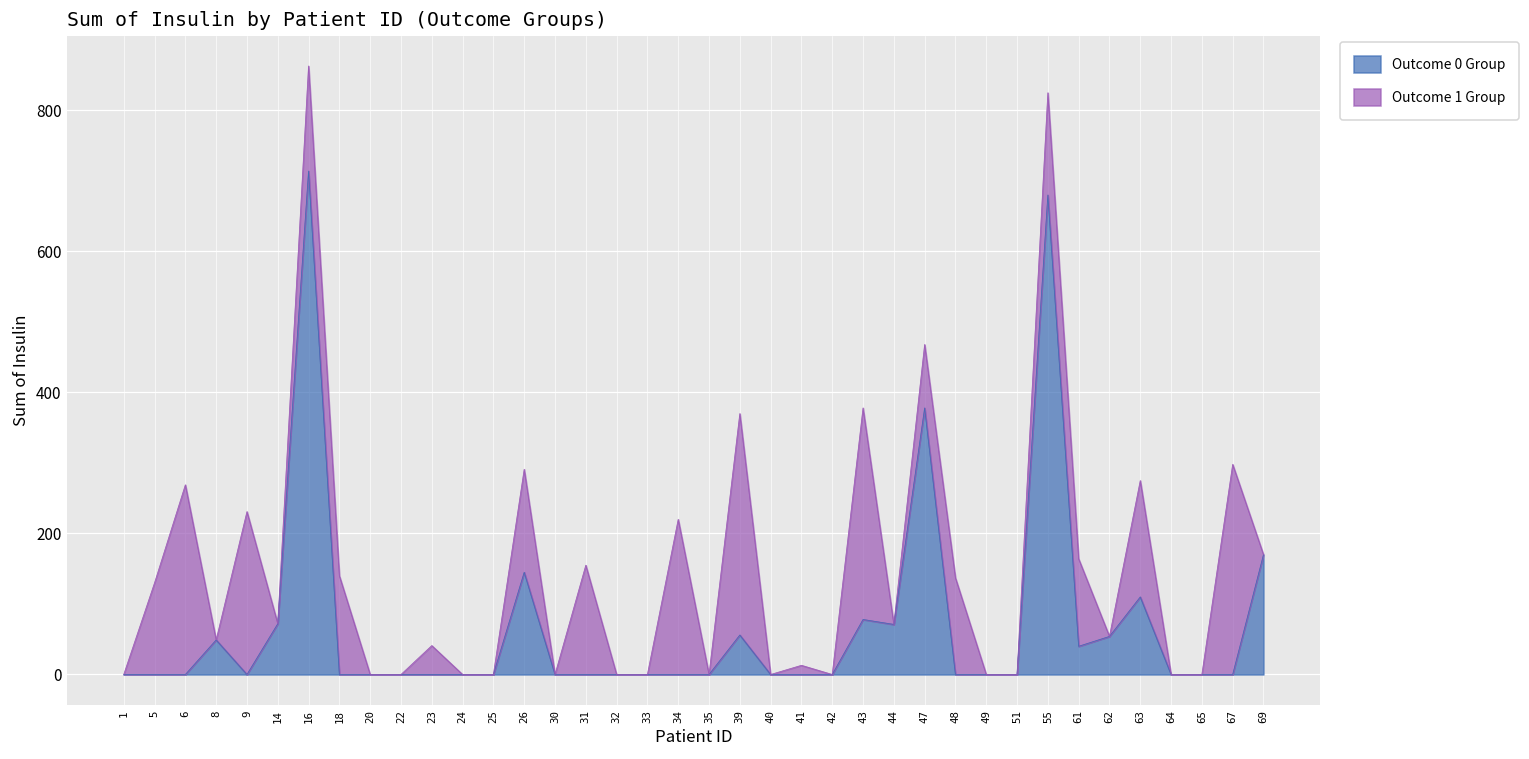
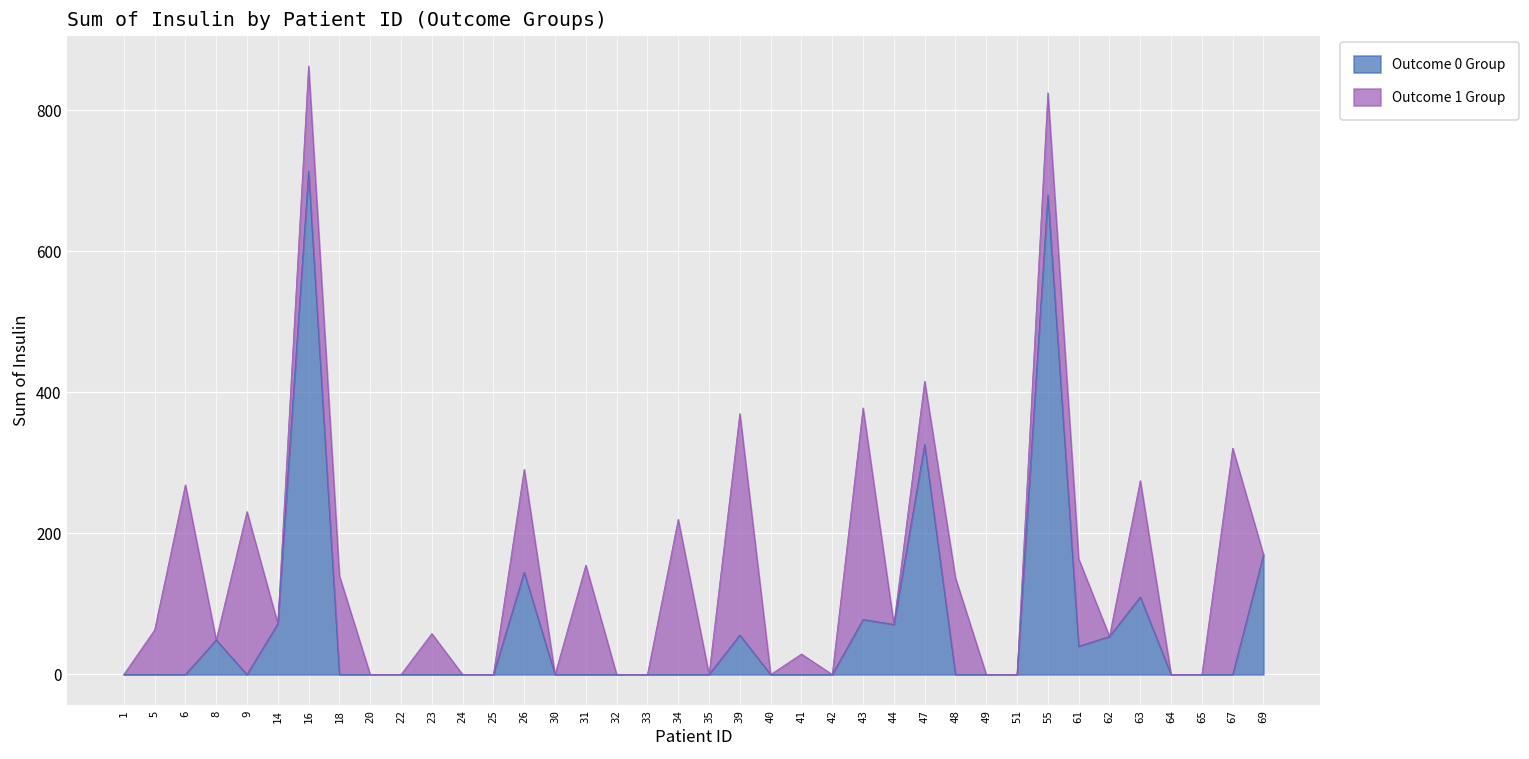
  {
    "Outcome 0 Group": {
      "5": 0,
      "6": 0,
      "9": 0,
      "16": 710,
      "18": 0,
      "23": 0,
      "26": 150,
      "31": 0,
      "34": 0,
      "39": 60,
      "41": 0,
      "43": 80,
-     "47": 380,
+     "47": 330,
      "48": 0,
      "55": 680,
      "61": 40,
      "63": 110,
      "67": 0
    },
    "Outcome 1 Group": {
-     "5": 130,
+     "5": 60,
      "6": 270,
      "9": 230,
      "16": 150,
      "18": 140,
-     "23": 40,
+     "23": 60,
      "26": 150,
      "31": 160,
      "34": 220,
      "39": 310,
-     "41": 10,
+     "41": 30,
      "43": 300,
      "47": 90,
      "48": 140,
      "55": 150,
      "61": 120,
      "63": 170,
-     "67": 300
+     "67": 320
    }
  }
